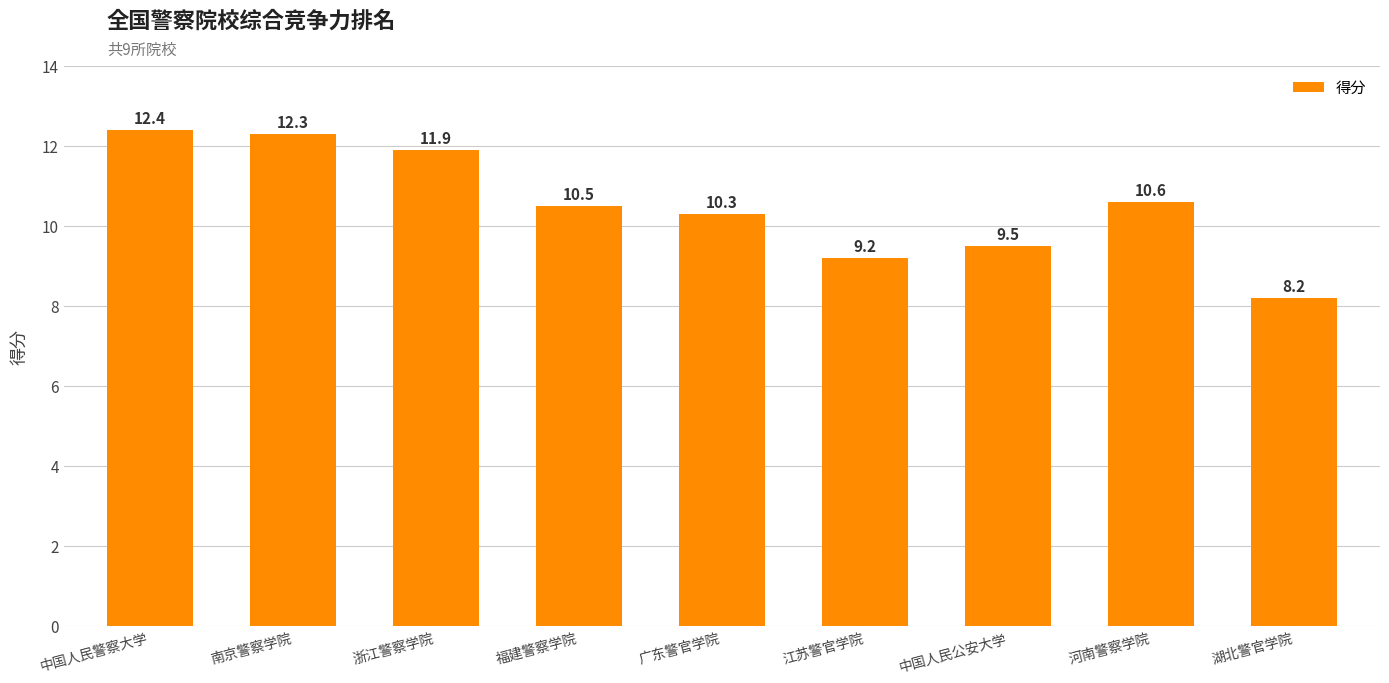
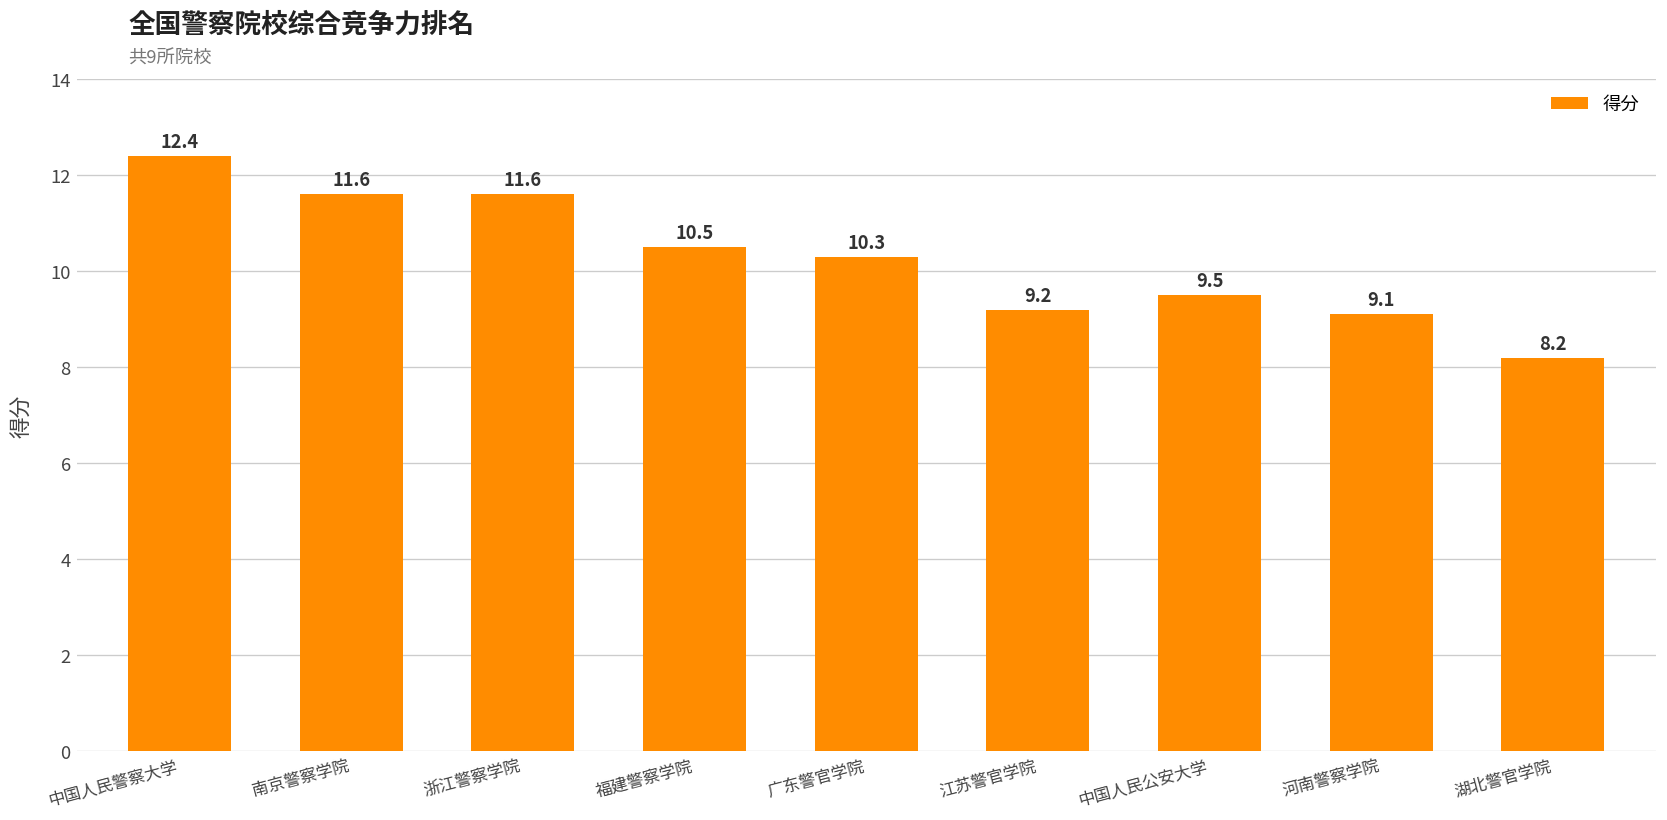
  {
    "中国人民警察大学": 12.4,
-   "南京警察学院": 12.3,
-   "浙江警察学院": 11.9,
+   "南京警察学院": 11.6,
+   "浙江警察学院": 11.6,
    "福建警察学院": 10.5,
    "广东警官学院": 10.3,
    "江苏警官学院": 9.2,
    "中国人民公安大学": 9.5,
-   "河南警察学院": 10.6,
+   "河南警察学院": 9.1,
    "湖北警官学院": 8.2
  }
